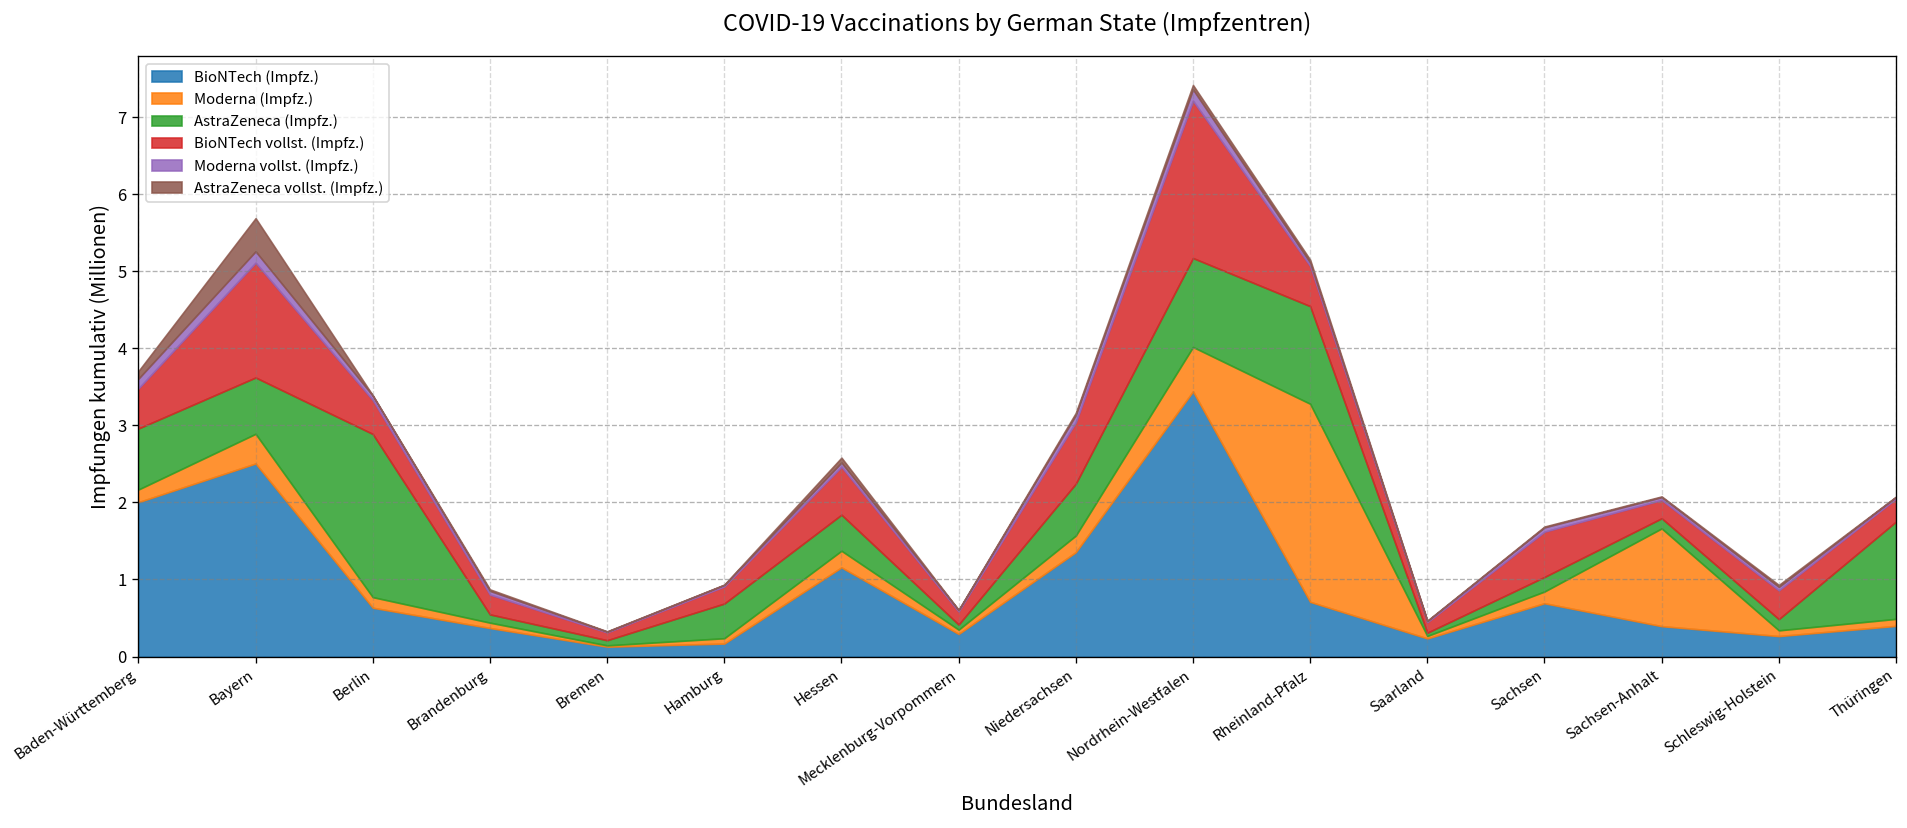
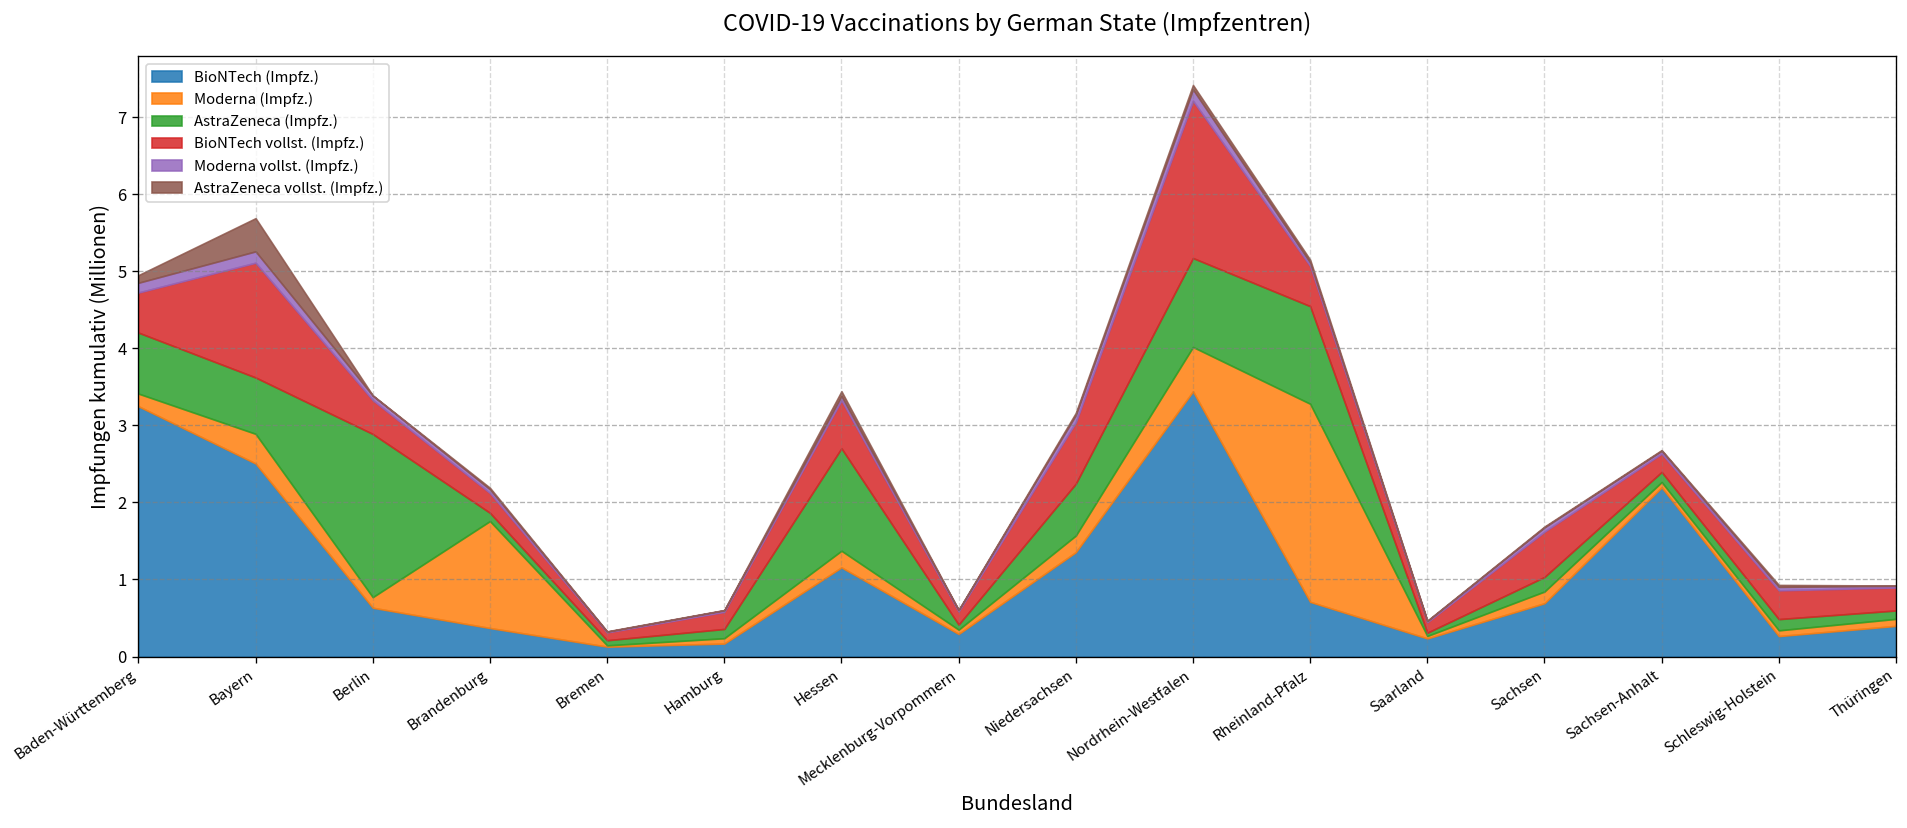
  {
    "BioNTech (Impfz.)": {
-     "Baden-Württemberg": 2.0,
+     "Baden-Württemberg": 3.2,
      "Bayern": 2.5,
      "Berlin": 0.6,
      "Brandenburg": 0.4,
      "Hamburg": 0.2,
      "Hessen": 1.2,
      "Mecklenburg-Vorpommern": 0.3,
      "Niedersachsen": 1.4,
      "Nordrhein-Westfalen": 3.4,
      "Rheinland-Pfalz": 0.7,
      "Sachsen": 0.7,
-     "Sachsen-Anhalt": 0.4,
+     "Sachsen-Anhalt": 2.2,
      "Schleswig-Holstein": 0.3,
      "Thüringen": 0.4
    },
    "Moderna (Impfz.)": {
      "Baden-Württemberg": 0.2,
      "Bayern": 0.4,
      "Berlin": 0.1,
-     "Brandenburg": 0.1,
+     "Brandenburg": 1.4,
      "Hamburg": 0.1,
      "Hessen": 0.2,
      "Mecklenburg-Vorpommern": 0.1,
      "Niedersachsen": 0.2,
      "Nordrhein-Westfalen": 0.6,
      "Rheinland-Pfalz": 2.6,
      "Sachsen": 0.2,
-     "Sachsen-Anhalt": 1.3,
+     "Sachsen-Anhalt": 0.1,
      "Schleswig-Holstein": 0.1,
      "Thüringen": 0.1
    },
    "AstraZeneca (Impfz.)": {
      "Baden-Württemberg": 0.8,
      "Bayern": 0.7,
      "Berlin": 2.1,
      "Brandenburg": 0.1,
      "Bremen": 0.1,
-     "Hamburg": 0.5,
-     "Hessen": 0.5,
+     "Hamburg": 0.1,
+     "Hessen": 1.3,
      "Mecklenburg-Vorpommern": 0.1,
      "Niedersachsen": 0.7,
      "Nordrhein-Westfalen": 1.2,
      "Rheinland-Pfalz": 1.3,
      "Saarland": 0.0,
      "Sachsen": 0.2,
      "Sachsen-Anhalt": 0.1,
      "Schleswig-Holstein": 0.1,
-     "Thüringen": 1.3
+     "Thüringen": 0.1
    },
    "BioNTech vollst. (Impfz.)": {
      "Baden-Württemberg": 0.5,
      "Bayern": 1.5,
      "Berlin": 0.4,
      "Brandenburg": 0.3,
      "Hessen": 0.6,
      "Niedersachsen": 0.8,
      "Nordrhein-Westfalen": 2.0,
      "Rheinland-Pfalz": 0.5,
      "Sachsen": 0.6,
      "Schleswig-Holstein": 0.4
    },
    "Moderna vollst. (Impfz.)": {
      "Baden-Württemberg": 0.1,
      "Bayern": 0.1,
      "Hessen": 0.1,
      "Nordrhein-Westfalen": 0.1
    },
    "AstraZeneca vollst. (Impfz.)": {
      "Baden-Württemberg": 0.1,
      "Bayern": 0.4,
      "Hessen": 0.1,
      "Nordrhein-Westfalen": 0.1
    }
  }
